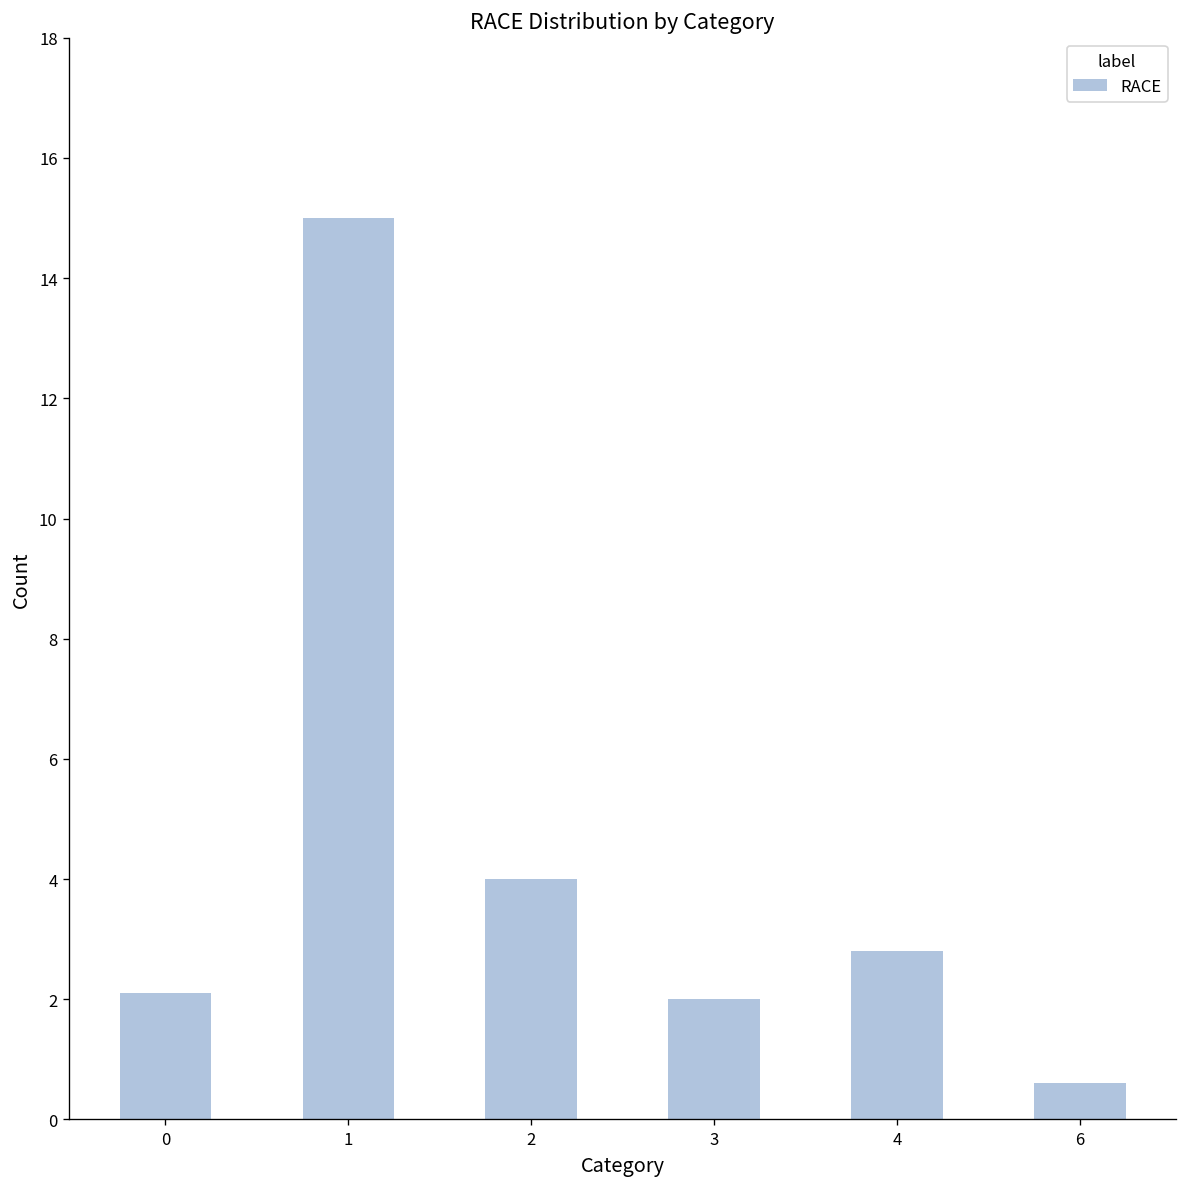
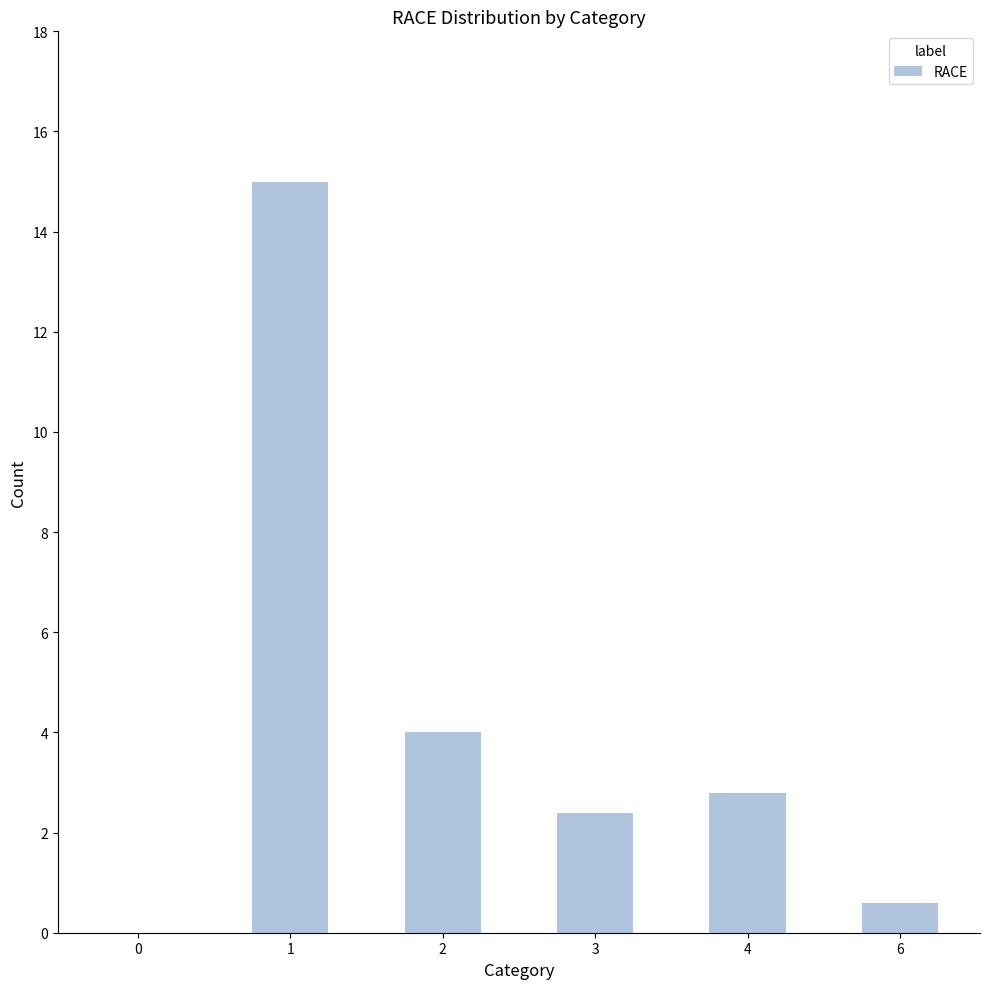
  {
-   "0": 2.1,
+   "0": 0.0,
    "1": 15.0,
    "2": 4.0,
-   "3": 2.0,
+   "3": 2.4,
    "4": 2.8,
    "6": 0.6
  }
